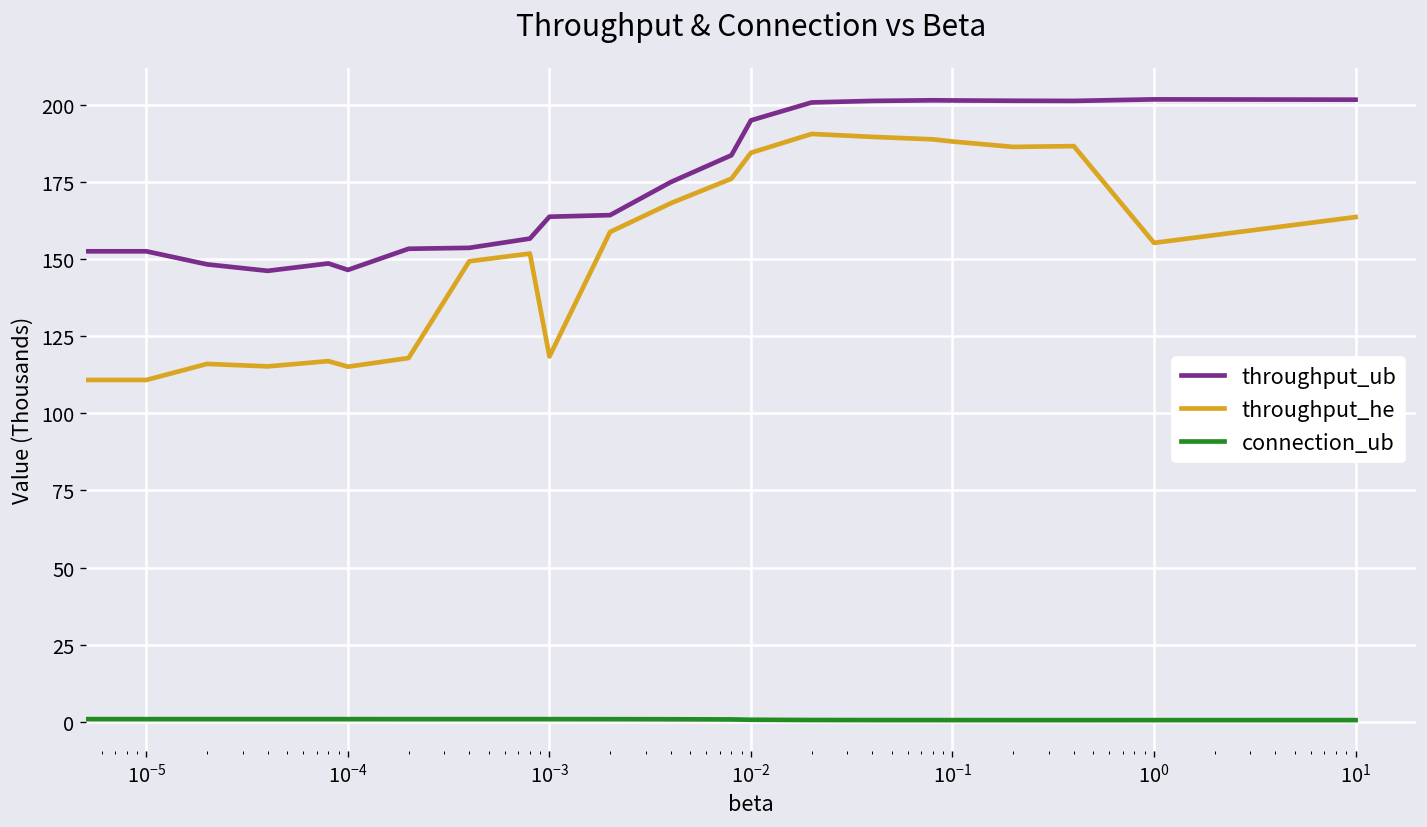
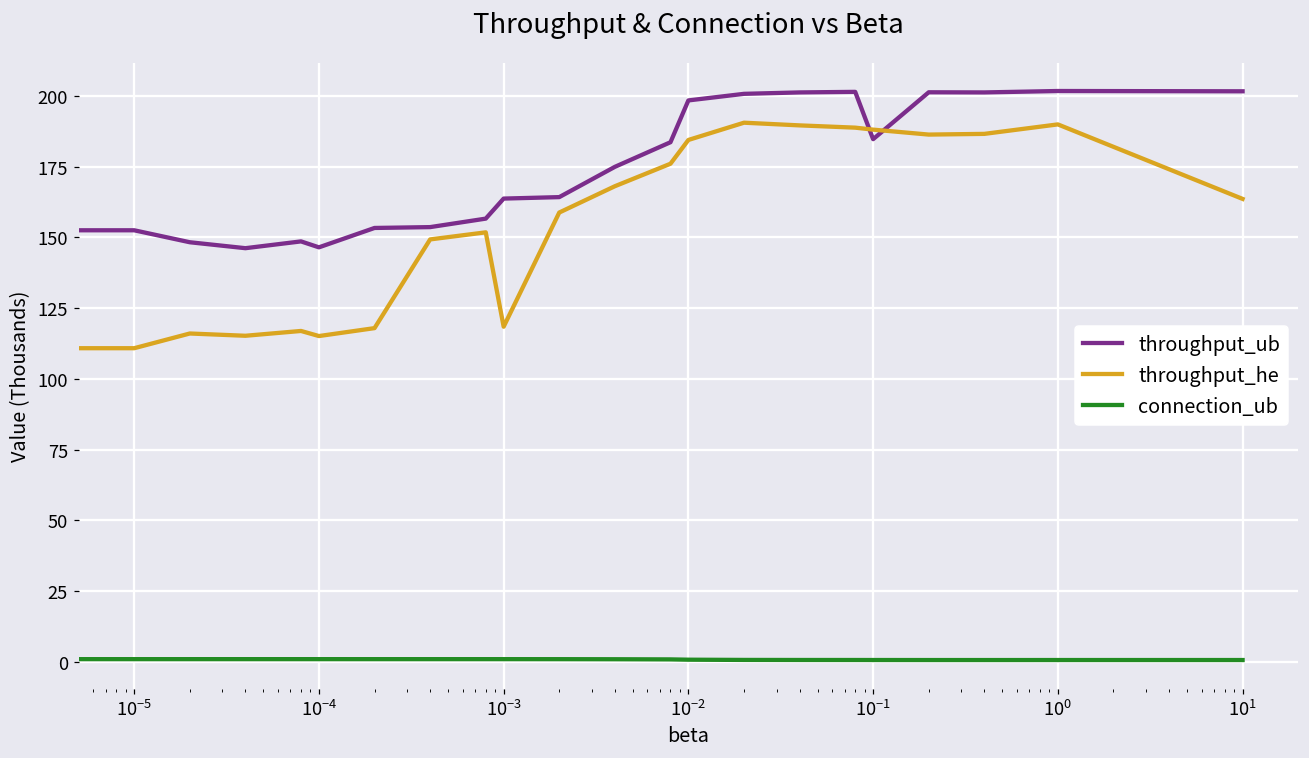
  {
    "throughput_ub": {
      "10^-5": 152,
      "10^-4": 146,
      "10^-3": 164,
-     "10^-2": 195,
-     "10^-1": 201,
+     "10^-2": 198,
+     "10^-1": 185,
      "10^0": 202,
      "10^1": 202
    },
    "throughput_he": {
      "10^-5": 111,
      "10^-4": 115,
      "10^-3": 118,
      "10^-2": 184,
      "10^-1": 188,
-     "10^0": 155,
+     "10^0": 190,
      "10^1": 164
    },
    "connection_ub": {
      "10^-5": 1,
      "10^-4": 1,
      "10^-3": 1,
      "10^-2": 1,
      "10^-1": 1,
      "10^0": 1,
      "10^1": 1
    }
  }
